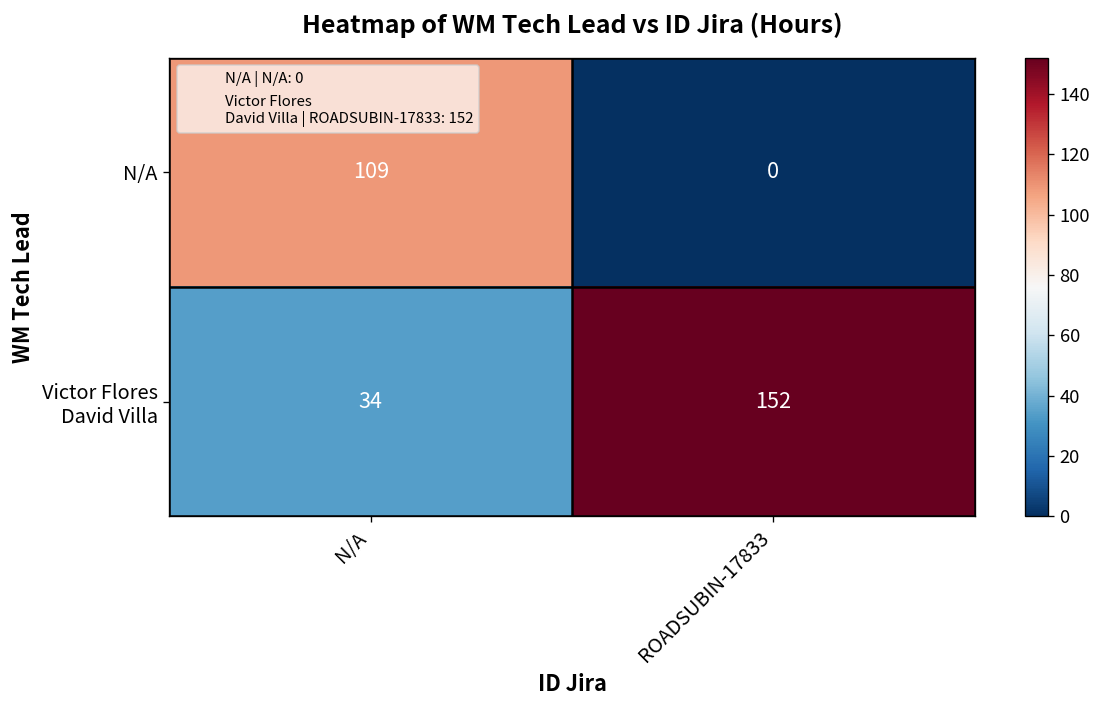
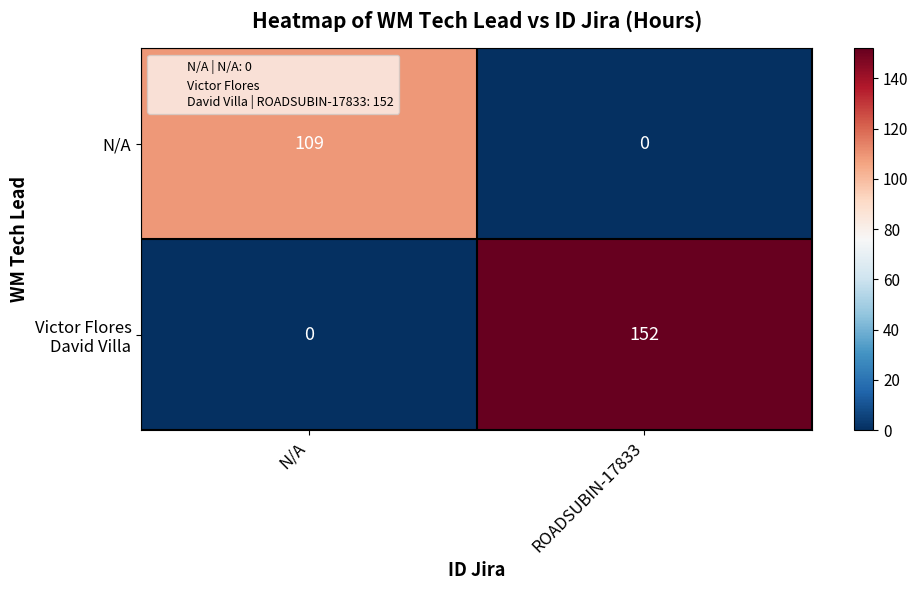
  {
    "N/A": {
      "N/A": 109,
      "ROADSUBIN-17833": 0
    },
    "Victor Flores David Villa": {
-     "N/A": 34,
+     "N/A": 0,
      "ROADSUBIN-17833": 152
    }
  }
